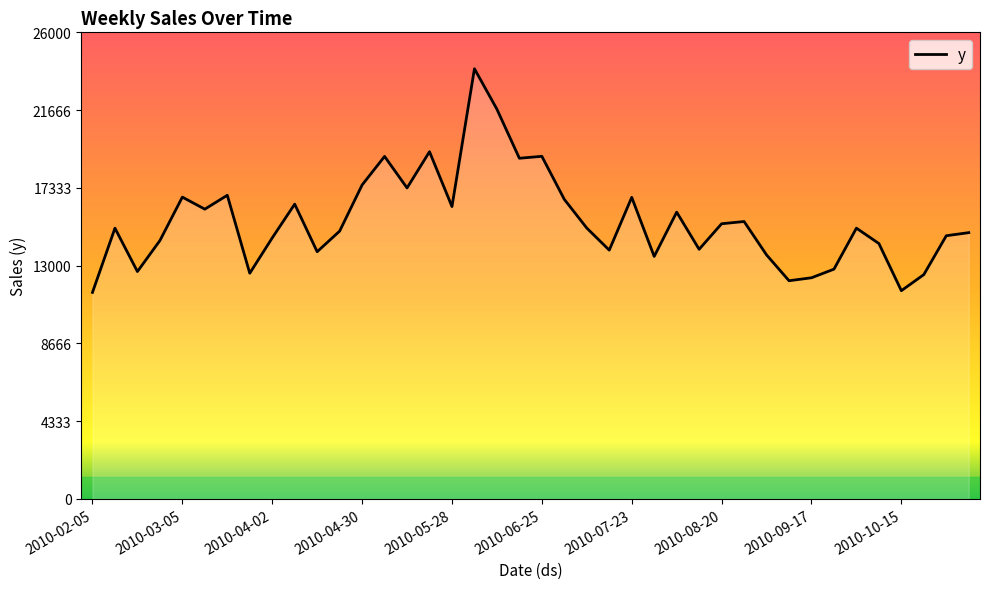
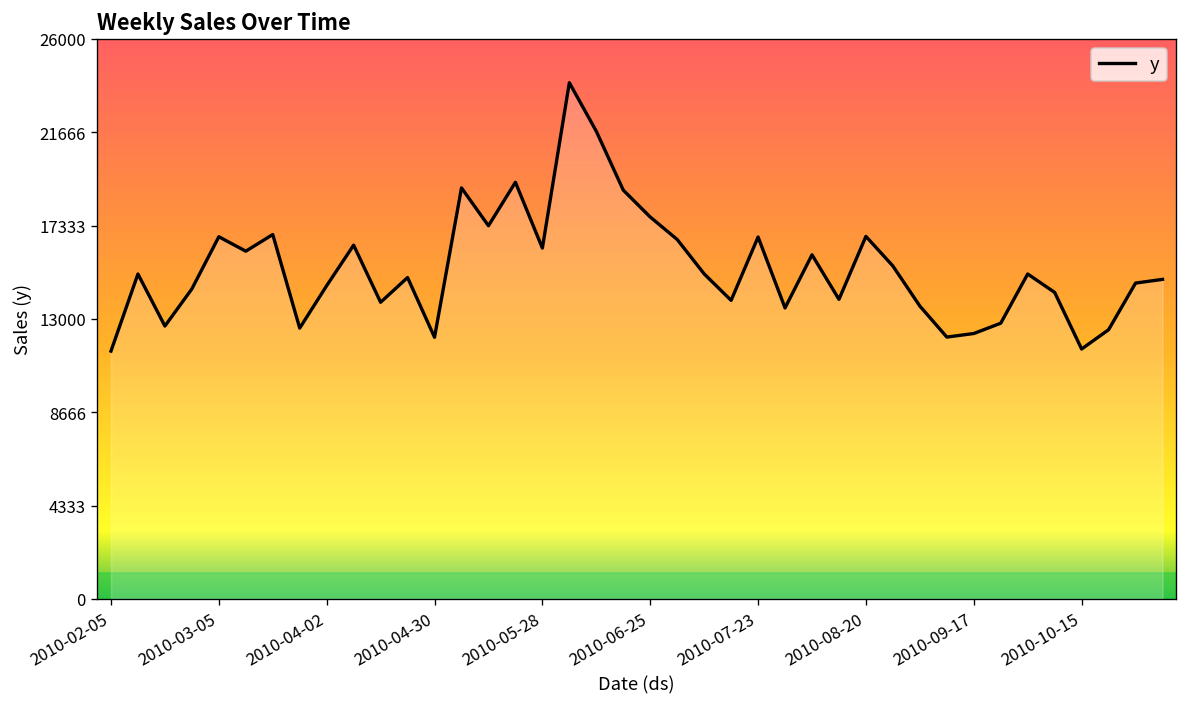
  {
    "2010-02-05": 11500,
    "2010-03-05": 16800,
    "2010-04-02": 14500,
-   "2010-04-30": 17500,
+   "2010-04-30": 12100,
    "2010-05-28": 16300,
-   "2010-06-25": 19100,
+   "2010-06-25": 17700,
    "2010-07-23": 16800,
-   "2010-08-20": 15300,
+   "2010-08-20": 16800,
    "2010-09-17": 12300,
    "2010-10-15": 11600
  }
